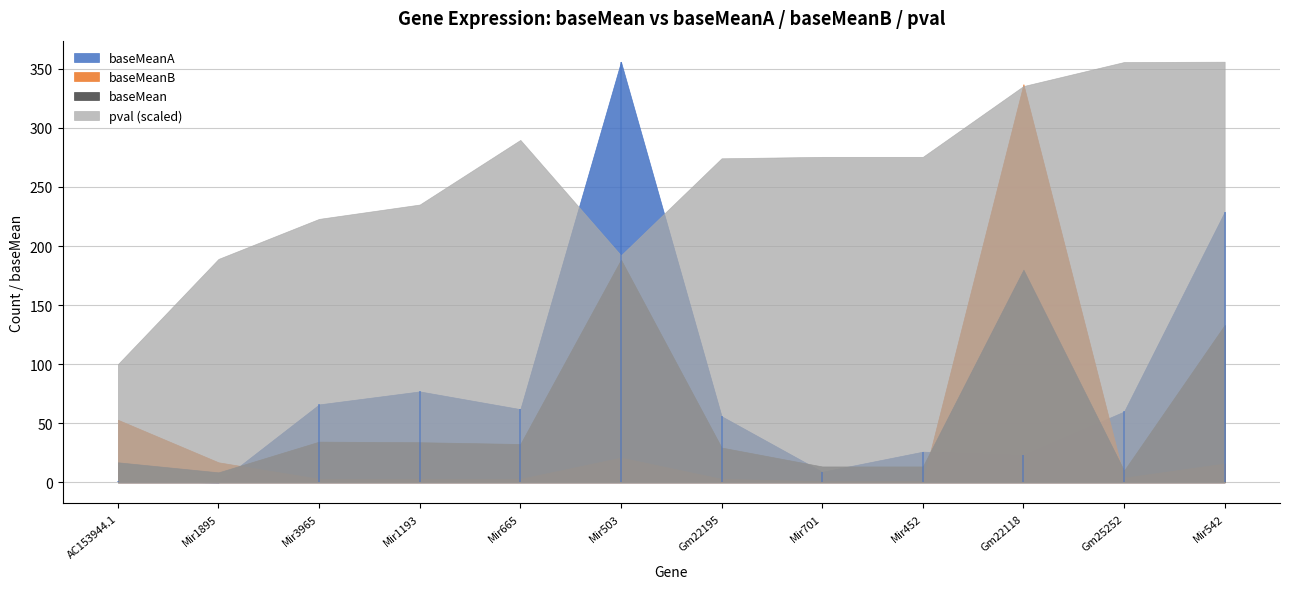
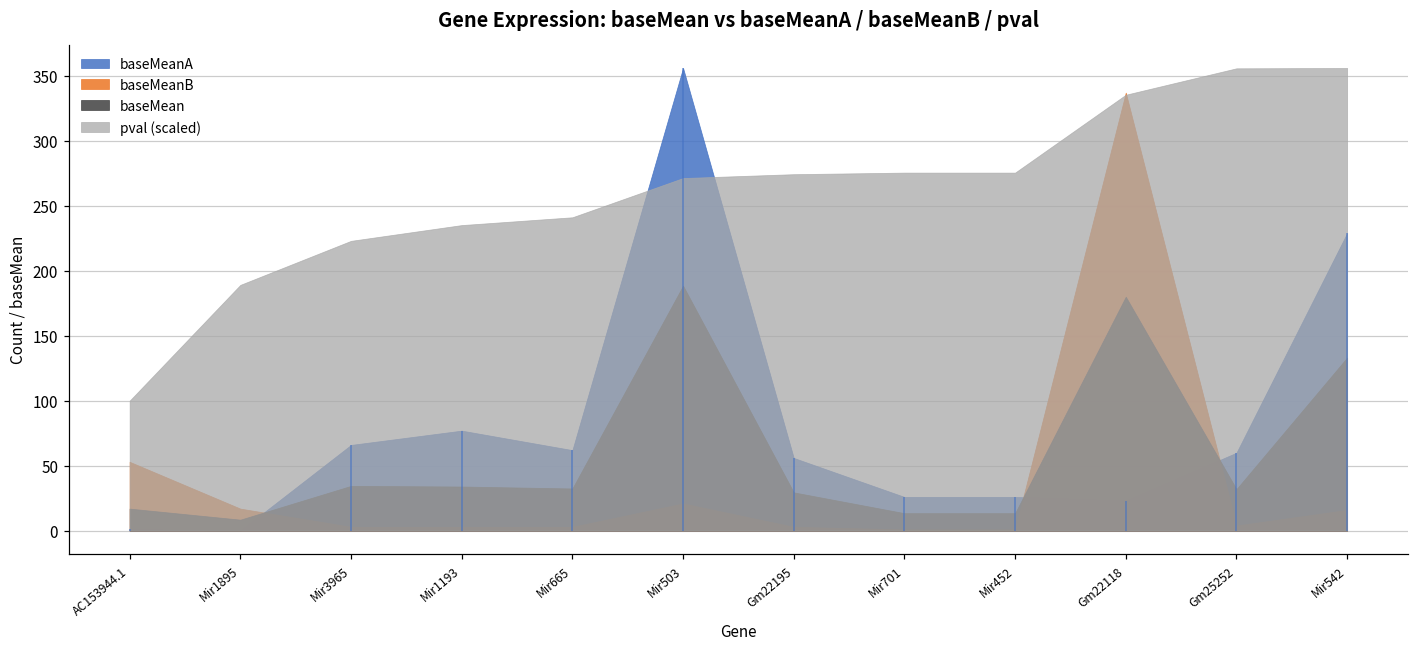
  {
    "baseMeanA": {
      "Mir1895": 0,
      "Mir3965": 66,
      "Mir1193": 77,
      "Mir665": 62,
      "Mir503": 356,
      "Gm22195": 56,
-     "Mir701": 9,
+     "Mir701": 26,
      "Mir452": 26,
      "Gm22118": 23,
      "Gm25252": 60,
      "Mir542": 229
    },
    "baseMeanB": {
      "AC153944.1": 53,
      "Mir1895": 17,
      "Mir3965": 3,
      "Mir1193": 3,
      "Mir665": 3,
      "Mir503": 21,
      "Gm22195": 3,
      "Gm25252": 4,
      "Mir542": 16
    },
    "baseMean": {
      "AC153944.1": 17,
      "Mir1895": 9,
      "Mir3965": 35,
      "Mir1193": 34,
      "Mir665": 33,
      "Mir503": 189,
      "Gm22195": 30,
      "Mir701": 14,
      "Mir452": 14,
      "Gm22118": 180,
-     "Gm25252": 10,
+     "Gm25252": 32,
      "Mir542": 133
    },
    "pval (scaled)": {
      "AC153944.1": 100,
      "Mir1895": 189,
      "Mir3965": 223,
      "Mir1193": 235,
-     "Mir665": 290,
-     "Mir503": 192,
+     "Mir665": 241,
+     "Mir503": 271,
      "Gm22195": 274,
      "Mir701": 275,
      "Mir452": 275,
      "Gm25252": 356,
      "Mir542": 356
    }
  }
